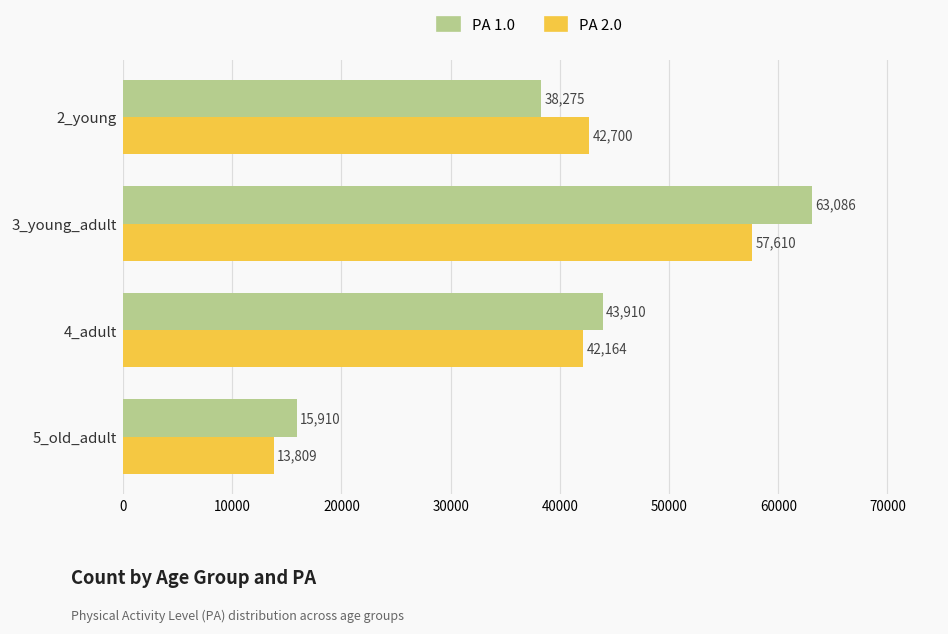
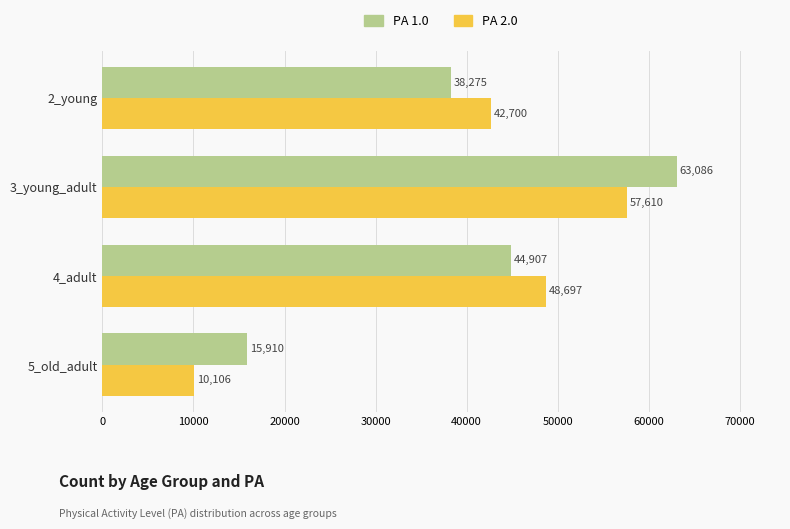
  {
    "PA 1.0": {
      "2_young": "38,275",
      "3_young_adult": "63,086",
-     "4_adult": "43,910",
+     "4_adult": "44,907",
      "5_old_adult": "15,910"
    },
    "PA 2.0": {
      "2_young": "42,700",
      "3_young_adult": "57,610",
-     "4_adult": "42,164",
-     "5_old_adult": "13,809"
+     "4_adult": "48,697",
+     "5_old_adult": "10,106"
    }
  }
